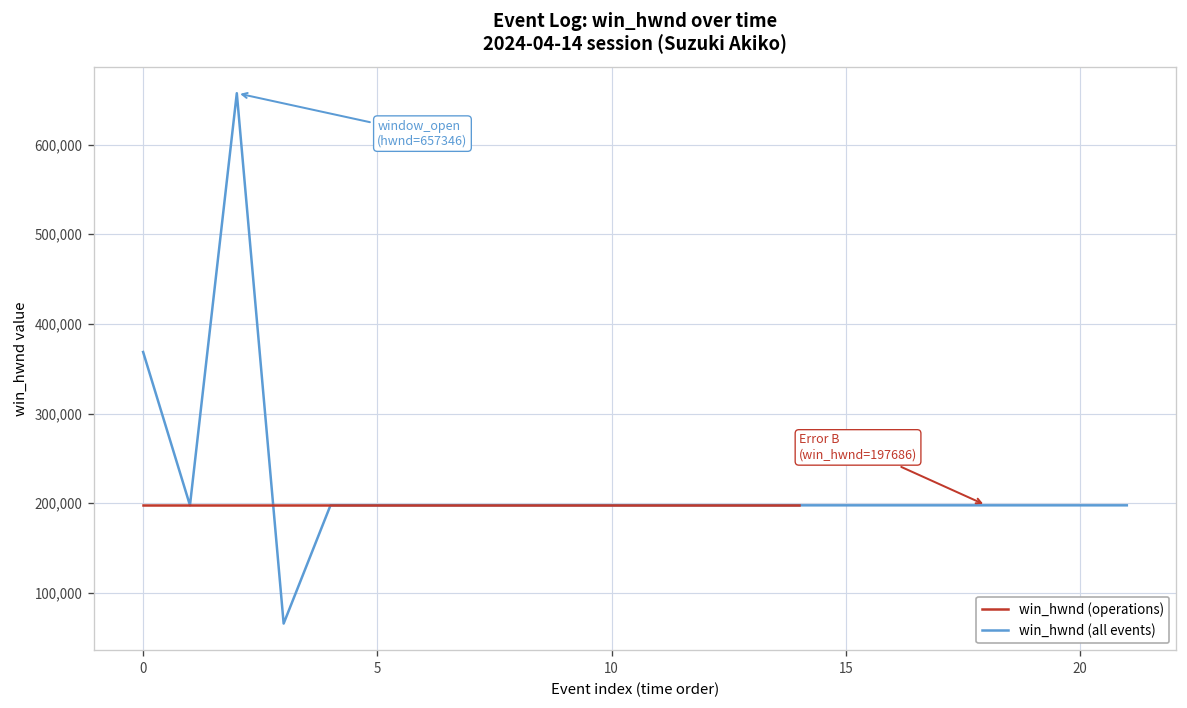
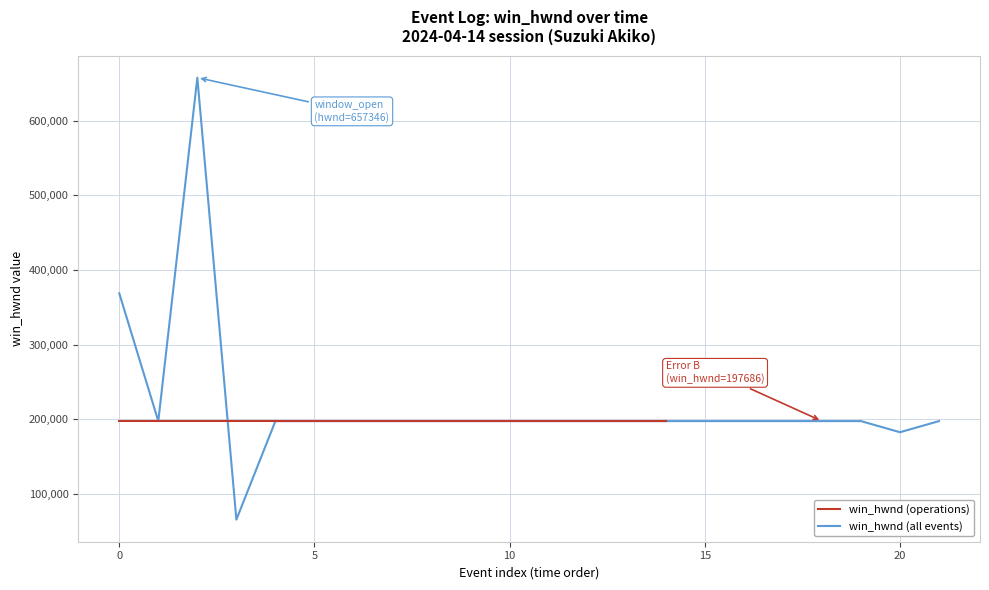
  {
    "win_hwnd (operations)": {
      "0": "200,000"
    },
    "win_hwnd (all events)": {
      "0": "370,000",
-     "20": "200,000"
+     "20": "180,000"
    }
  }
